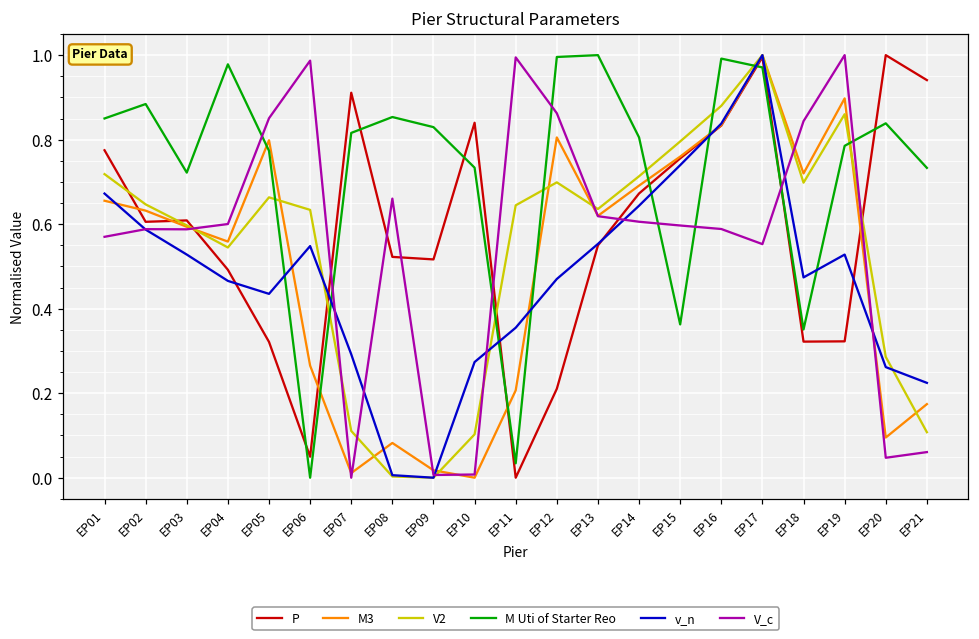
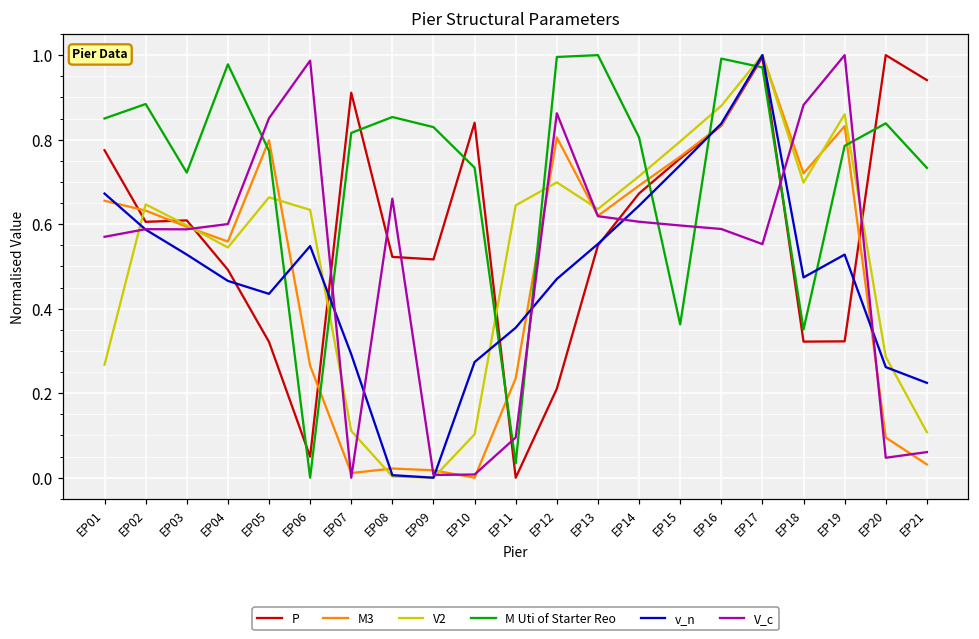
  {
    "P": {
      "EP01": 0.77,
      "EP02": 0.61,
      "EP03": 0.61,
      "EP04": 0.49,
      "EP05": 0.32,
      "EP06": 0.05,
      "EP07": 0.91,
      "EP08": 0.52,
      "EP09": 0.52,
      "EP10": 0.84,
      "EP11": 0.00,
      "EP12": 0.21,
      "EP14": 0.67,
      "EP18": 0.32,
      "EP19": 0.32,
      "EP20": 1.00,
      "EP21": 0.94
    },
    "M3": {
      "EP01": 0.66,
      "EP02": 0.63,
      "EP04": 0.56,
      "EP05": 0.80,
      "EP06": 0.27,
      "EP07": 0.01,
-     "EP08": 0.08,
+     "EP08": 0.02,
      "EP09": 0.02,
      "EP10": 0.00,
-     "EP11": 0.21,
+     "EP11": 0.24,
      "EP12": 0.81,
      "EP14": 0.69,
      "EP18": 0.72,
-     "EP19": 0.90,
+     "EP19": 0.83,
      "EP20": 0.10,
-     "EP21": 0.17
+     "EP21": 0.03
    },
    "V2": {
-     "EP01": 0.72,
+     "EP01": 0.27,
      "EP02": 0.65,
      "EP04": 0.54,
      "EP05": 0.66,
      "EP06": 0.63,
      "EP07": 0.11,
      "EP10": 0.10,
      "EP11": 0.64,
      "EP12": 0.70,
      "EP13": 0.64,
      "EP14": 0.71,
      "EP15": 0.80,
      "EP16": 0.88,
      "EP18": 0.70,
      "EP19": 0.86,
      "EP20": 0.29,
      "EP21": 0.11
    },
    "M Uti of Starter Reo": {
      "EP01": 0.85,
      "EP02": 0.88,
      "EP03": 0.72,
      "EP04": 0.98,
      "EP05": 0.77,
      "EP06": 0.00,
      "EP07": 0.82,
      "EP08": 0.85,
      "EP09": 0.83,
      "EP10": 0.73,
      "EP11": 0.03,
      "EP12": 1.00,
      "EP13": 1.00,
      "EP14": 0.81,
      "EP15": 0.36,
      "EP16": 0.99,
      "EP17": 0.97,
      "EP18": 0.35,
      "EP19": 0.79,
      "EP20": 0.84,
      "EP21": 0.73
    },
    "v_n": {
      "EP01": 0.67,
      "EP03": 0.53,
      "EP04": 0.47,
      "EP05": 0.44,
      "EP06": 0.55,
      "EP07": 0.29,
      "EP10": 0.27,
      "EP11": 0.35,
      "EP12": 0.47,
      "EP14": 0.64,
      "EP15": 0.74,
      "EP18": 0.47,
      "EP19": 0.53,
      "EP20": 0.26,
      "EP21": 0.22
    },
    "V_c": {
      "EP01": 0.57,
      "EP04": 0.60,
      "EP05": 0.85,
      "EP06": 0.99,
      "EP07": 0.00,
      "EP08": 0.66,
      "EP10": 0.01,
-     "EP11": 0.99,
+     "EP11": 0.10,
      "EP12": 0.86,
      "EP14": 0.61,
      "EP15": 0.60,
      "EP16": 0.59,
      "EP17": 0.55,
-     "EP18": 0.84,
+     "EP18": 0.88,
      "EP19": 1.00,
      "EP20": 0.05,
      "EP21": 0.06
    }
  }
